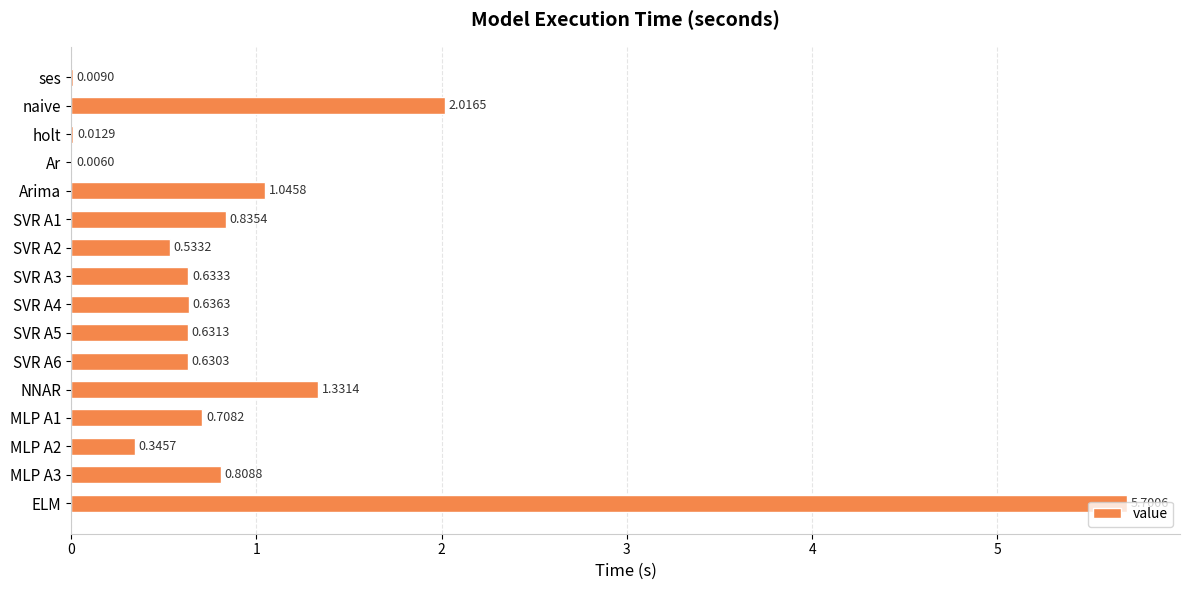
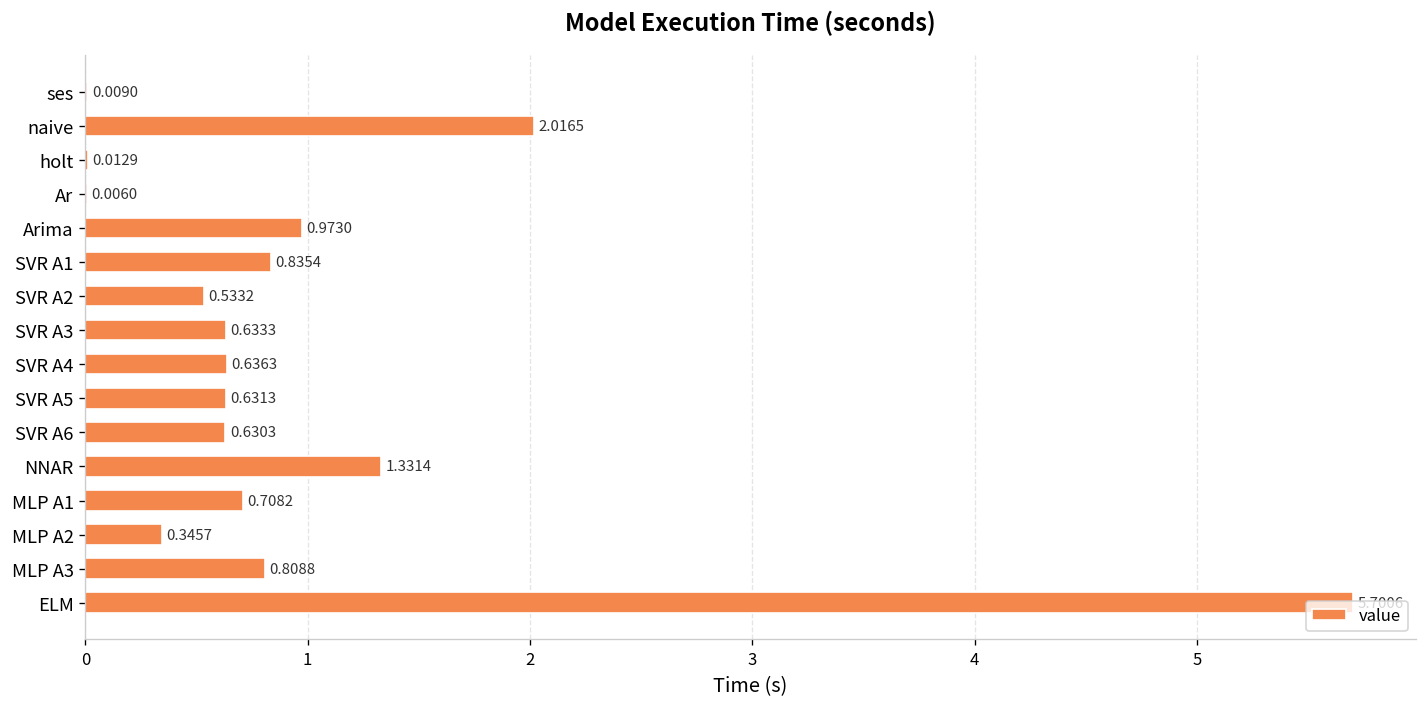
  {
    "ses": 0.0090,
    "naive": 2.0165,
    "holt": 0.0129,
    "Ar": 0.0060,
-   "Arima": 1.0458,
+   "Arima": 0.9730,
    "SVR A1": 0.8354,
    "SVR A2": 0.5332,
    "SVR A3": 0.6333,
    "SVR A4": 0.6363,
    "SVR A5": 0.6313,
    "SVR A6": 0.6303,
    "NNAR": 1.3314,
    "MLP A1": 0.7082,
    "MLP A2": 0.3457,
    "MLP A3": 0.8088
  }
